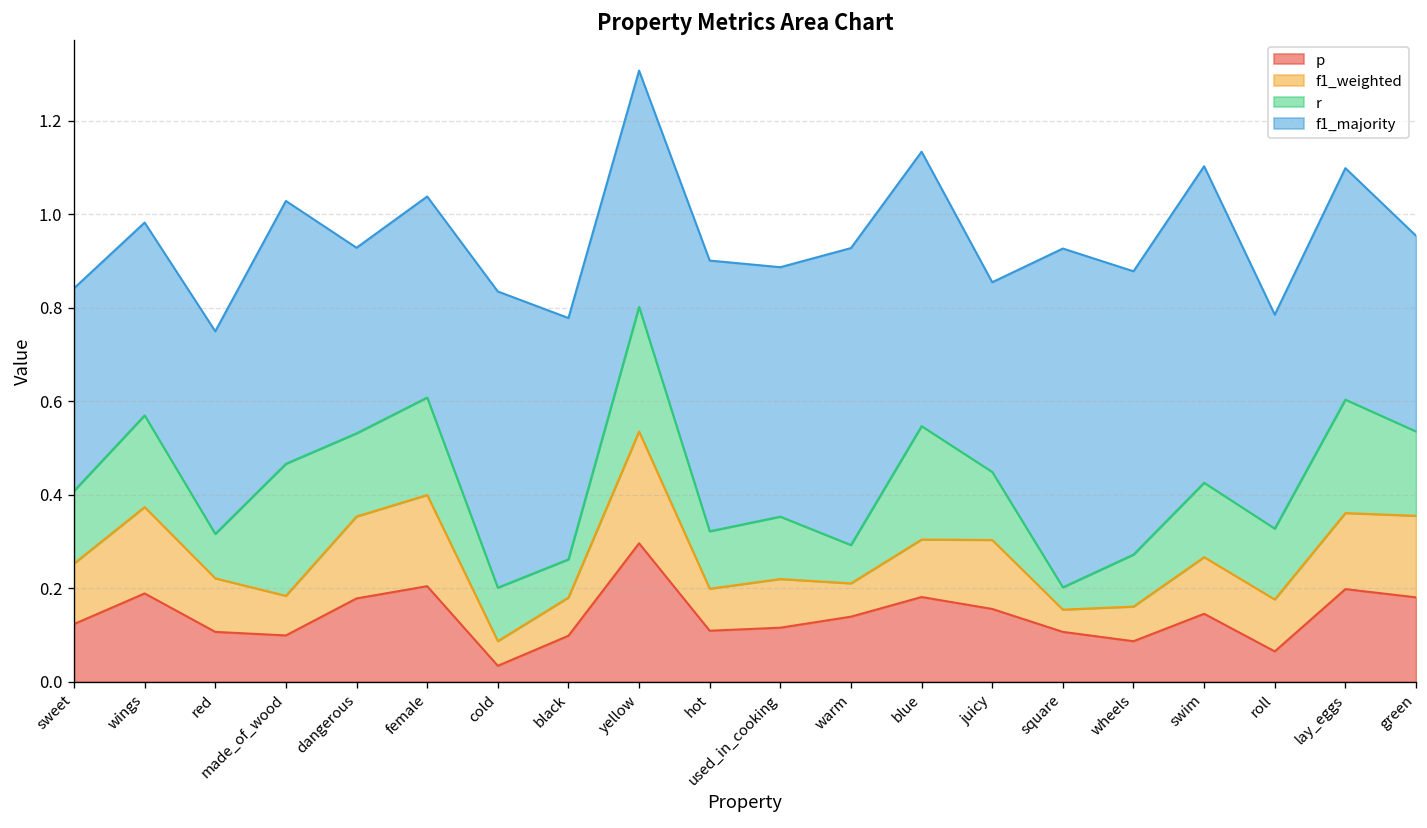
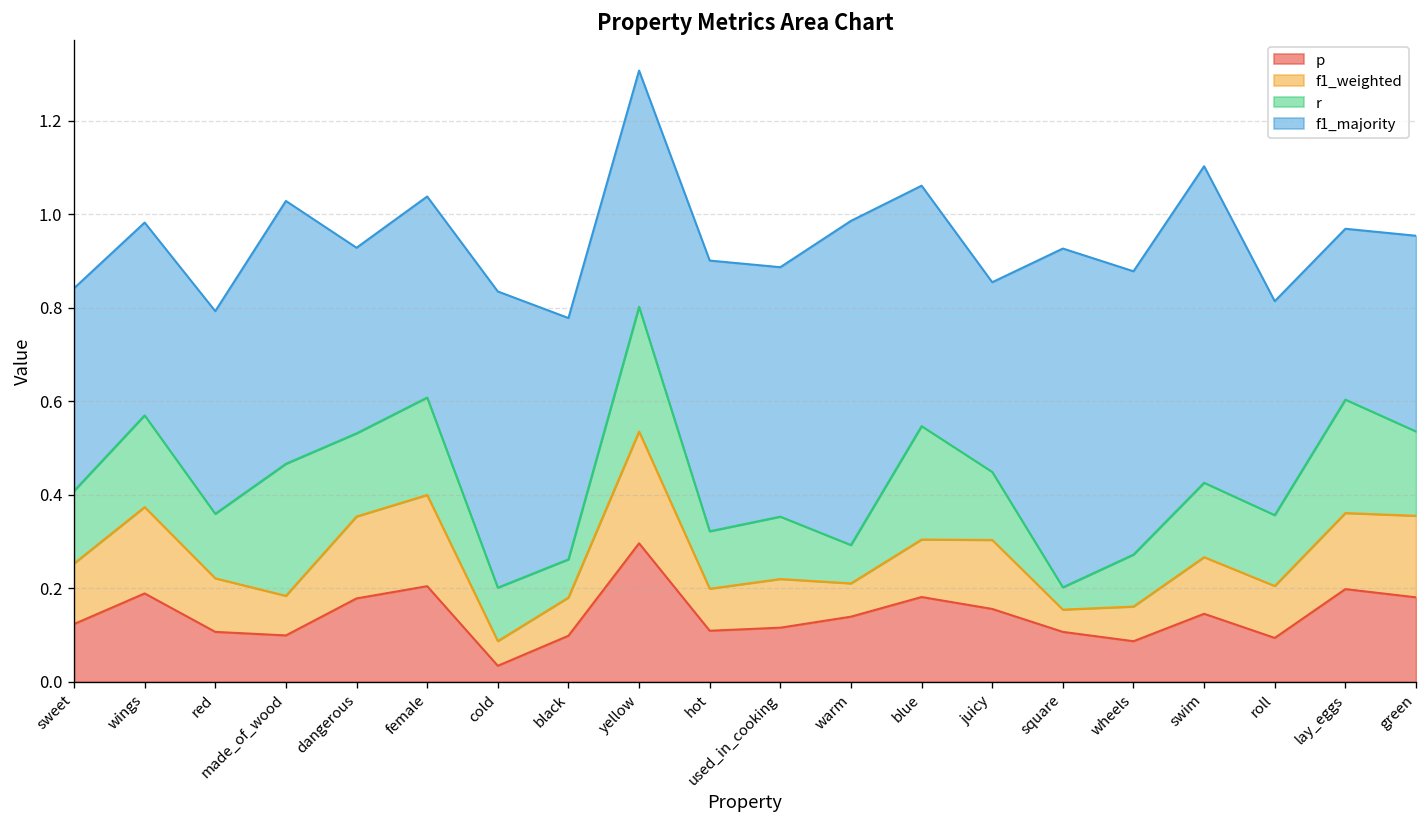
  {
    "p": {
      "sweet": 0.12,
      "wings": 0.19,
      "red": 0.11,
      "made_of_wood": 0.10,
      "dangerous": 0.18,
      "female": 0.20,
      "cold": 0.03,
      "black": 0.10,
      "yellow": 0.30,
      "hot": 0.11,
      "used_in_cooking": 0.12,
      "warm": 0.14,
      "blue": 0.18,
      "juicy": 0.16,
      "square": 0.11,
      "wheels": 0.09,
      "swim": 0.15,
-     "roll": 0.07,
+     "roll": 0.09,
      "lay_eggs": 0.20,
      "green": 0.18
    },
    "f1_weighted": {
      "sweet": 0.13,
      "wings": 0.18,
      "red": 0.11,
      "made_of_wood": 0.08,
      "dangerous": 0.18,
      "female": 0.19,
      "cold": 0.05,
      "black": 0.08,
      "yellow": 0.24,
      "hot": 0.09,
      "used_in_cooking": 0.10,
      "warm": 0.07,
      "blue": 0.12,
      "juicy": 0.15,
      "square": 0.05,
      "wheels": 0.07,
      "swim": 0.12,
      "roll": 0.11,
      "lay_eggs": 0.16,
      "green": 0.17
    },
    "r": {
      "sweet": 0.16,
      "wings": 0.20,
-     "red": 0.09,
+     "red": 0.14,
      "made_of_wood": 0.28,
      "dangerous": 0.18,
      "female": 0.21,
      "cold": 0.11,
      "black": 0.08,
      "yellow": 0.27,
      "hot": 0.12,
      "used_in_cooking": 0.13,
      "warm": 0.08,
      "blue": 0.24,
      "juicy": 0.15,
      "square": 0.05,
      "wheels": 0.11,
      "swim": 0.16,
      "roll": 0.15,
      "lay_eggs": 0.24,
      "green": 0.18
    },
    "f1_majority": {
      "sweet": 0.43,
      "wings": 0.41,
      "red": 0.43,
      "made_of_wood": 0.56,
      "dangerous": 0.40,
      "female": 0.43,
      "cold": 0.63,
      "black": 0.52,
      "yellow": 0.51,
      "hot": 0.58,
      "used_in_cooking": 0.53,
-     "warm": 0.63,
-     "blue": 0.59,
+     "warm": 0.69,
+     "blue": 0.51,
      "juicy": 0.41,
      "square": 0.72,
      "wheels": 0.61,
      "swim": 0.68,
      "roll": 0.46,
-     "lay_eggs": 0.49,
+     "lay_eggs": 0.37,
      "green": 0.42
    }
  }
